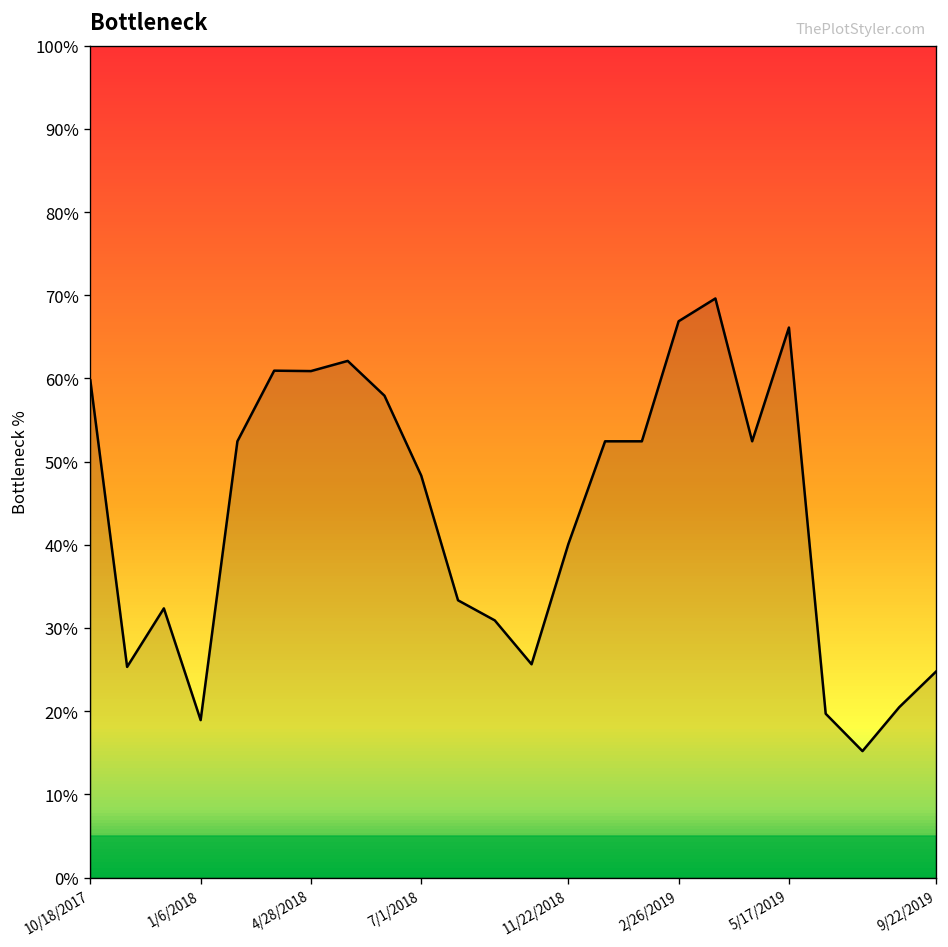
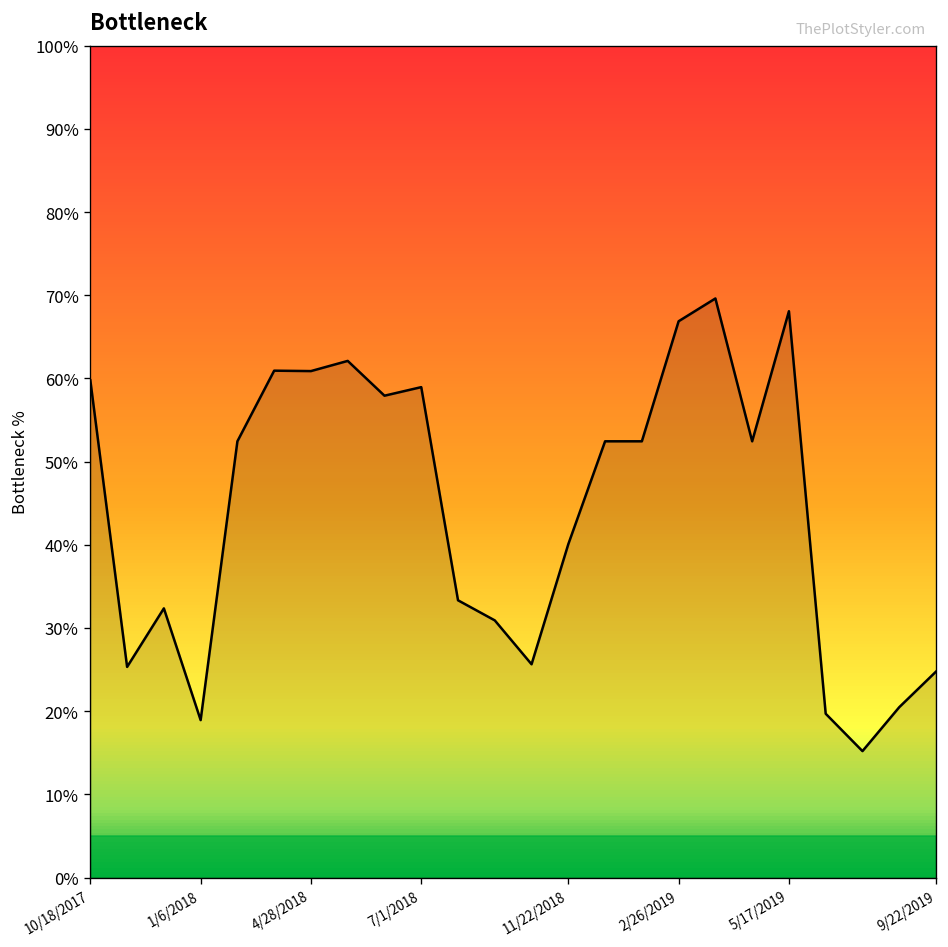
  {
    "10/18/2017": "60%",
    "1/6/2018": "19%",
    "4/28/2018": "61%",
-   "7/1/2018": "48%",
+   "7/1/2018": "59%",
    "11/22/2018": "40%",
    "2/26/2019": "67%",
-   "5/17/2019": "66%",
+   "5/17/2019": "68%",
    "9/22/2019": "25%"
  }
